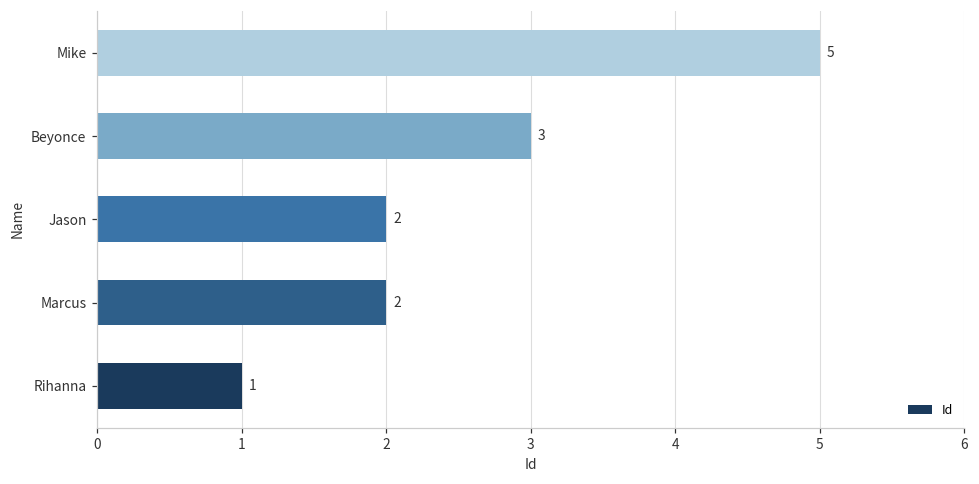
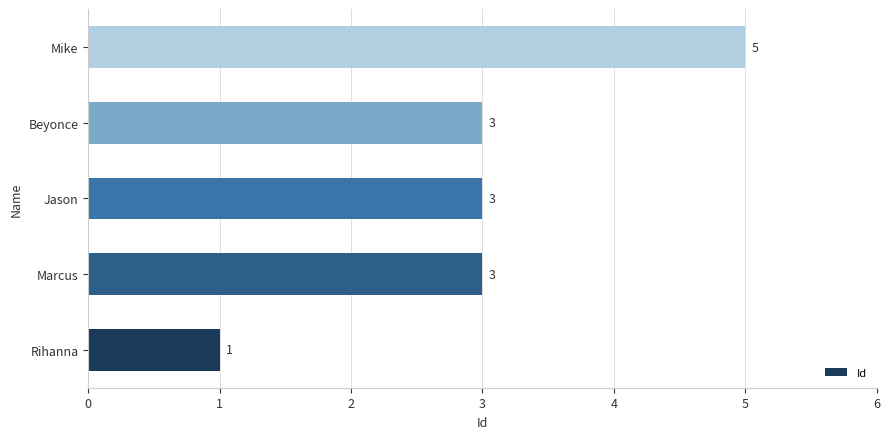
  {
    "Mike": 5,
    "Beyonce": 3,
-   "Jason": 2,
-   "Marcus": 2,
+   "Jason": 3,
+   "Marcus": 3,
    "Rihanna": 1
  }
